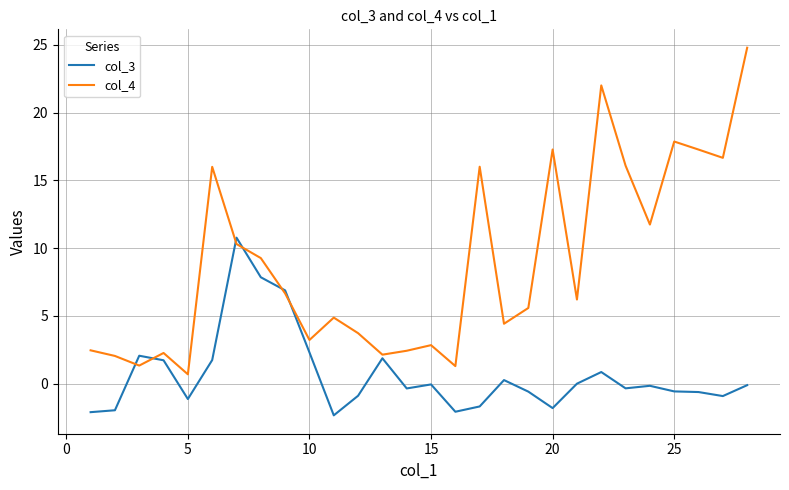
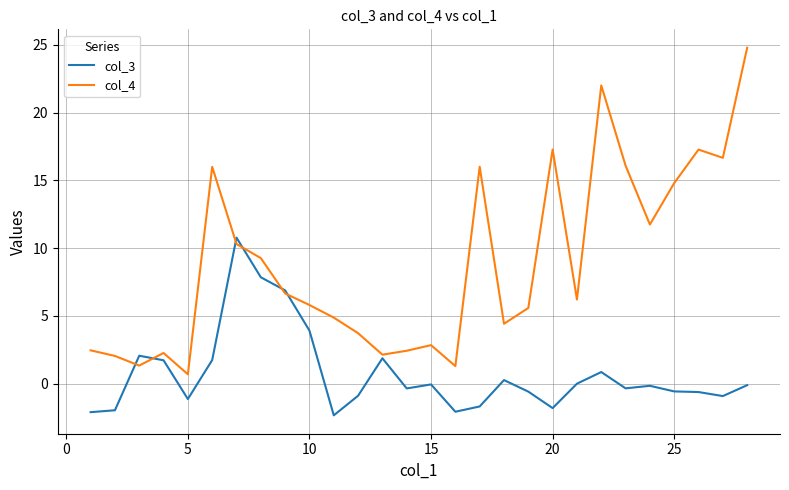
  {
    "col_3": {
      "5": -1.1,
-     "10": 2.3,
+     "10": 3.9,
      "15": -0.1,
      "20": -1.8,
      "25": -0.6
    },
    "col_4": {
      "5": 0.7,
-     "10": 3.2,
+     "10": 5.8,
      "15": 2.8,
      "20": 17.3,
-     "25": 17.9
+     "25": 14.8
    }
  }
